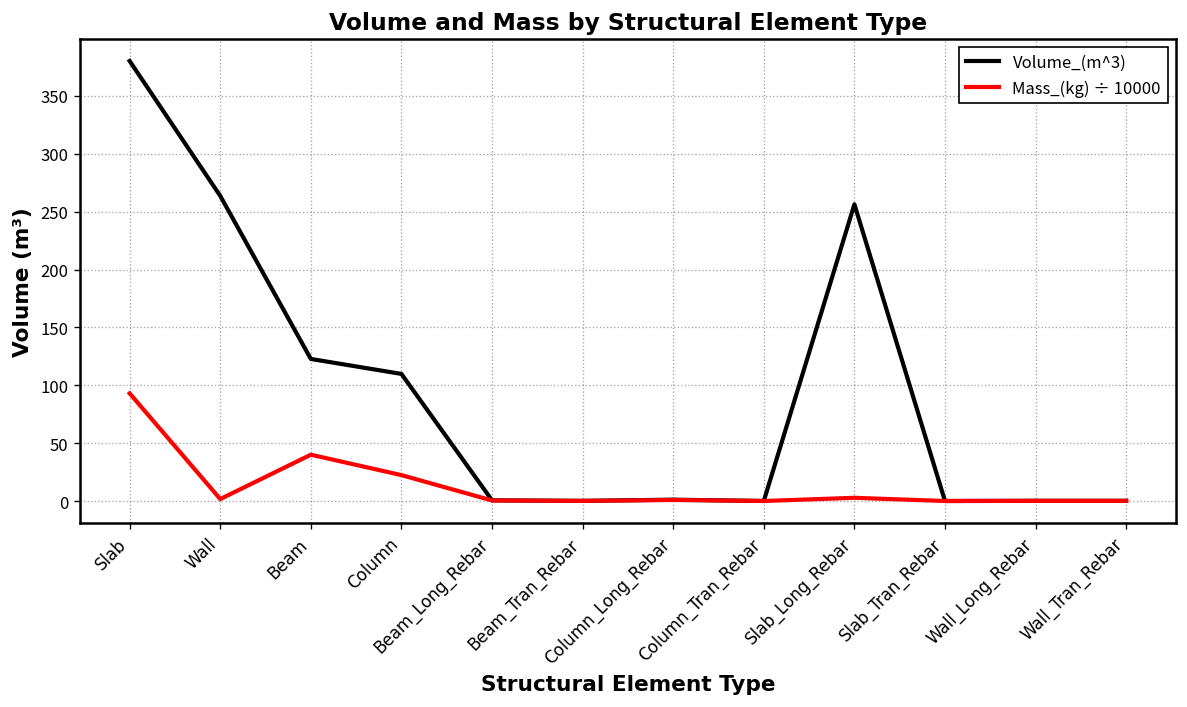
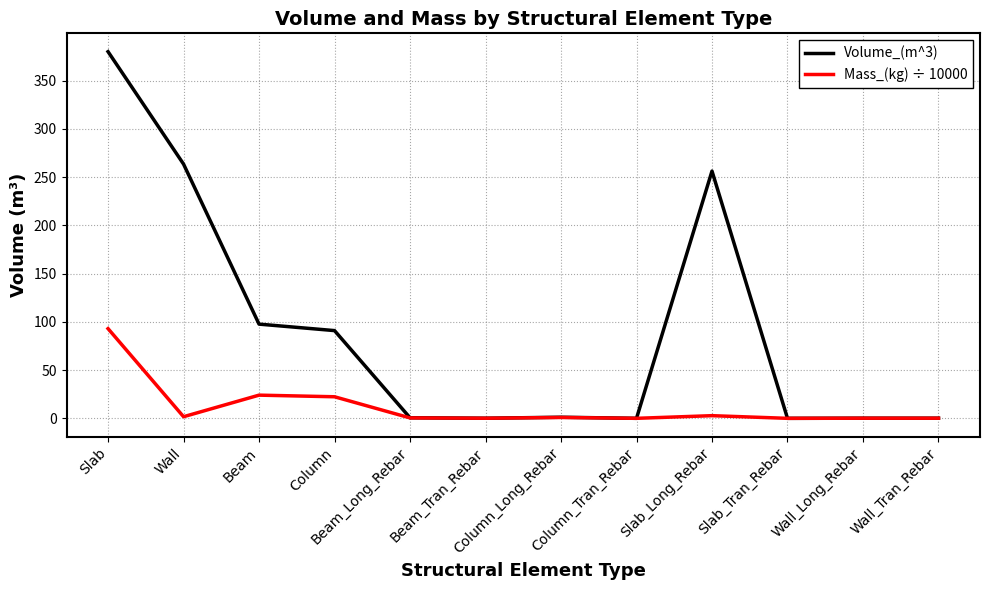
  {
    "Volume_(m^3)": {
      "Slab": 380,
      "Wall": 260,
-     "Beam": 120,
-     "Column": 110,
+     "Beam": 100,
+     "Column": 90,
      "Slab_Long_Rebar": 260
    },
    "Mass_(kg) ÷ 10000": {
      "Slab": 90,
      "Wall": 0,
-     "Beam": 40,
+     "Beam": 20,
      "Column": 20,
      "Slab_Long_Rebar": 0
    }
  }
